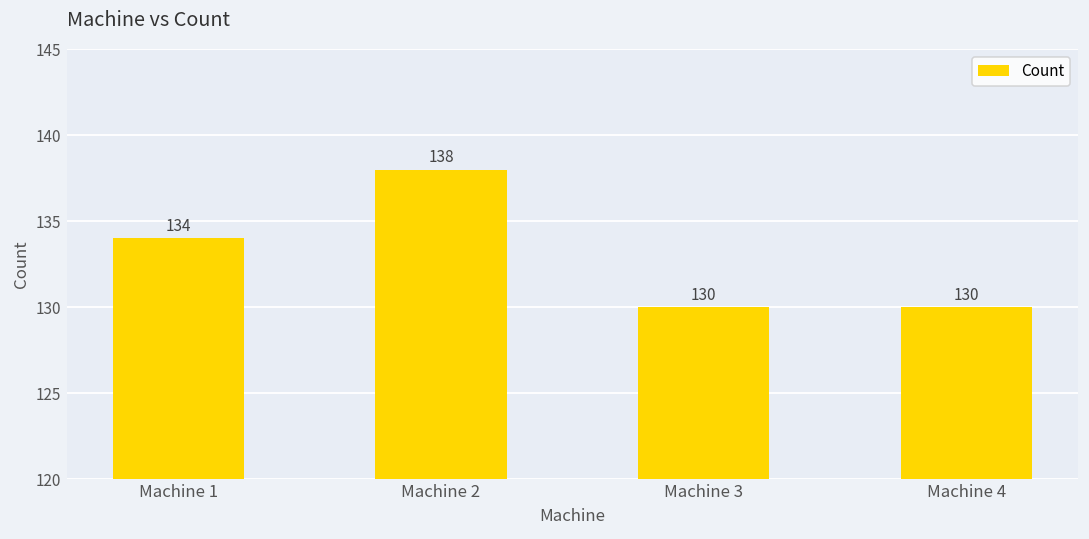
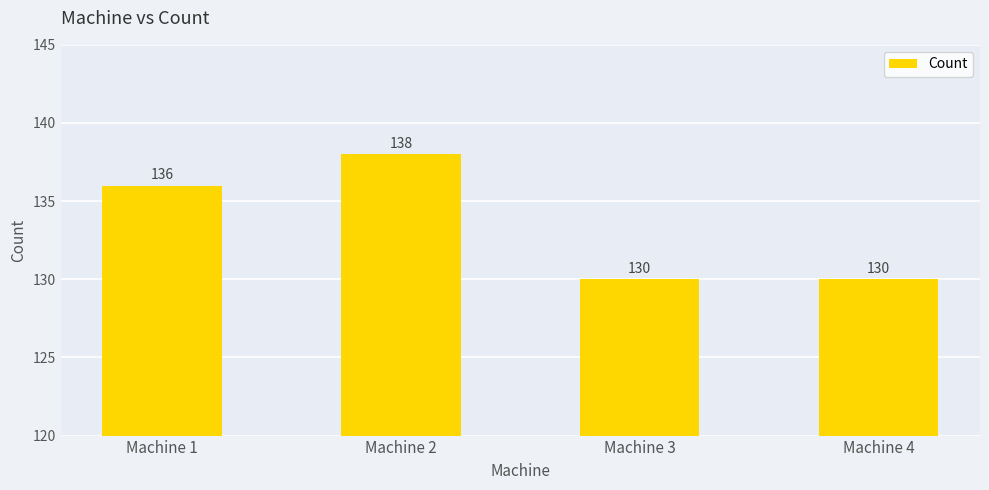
  {
-   "Machine 1": 134,
+   "Machine 1": 136,
    "Machine 2": 138,
    "Machine 3": 130,
    "Machine 4": 130
  }
